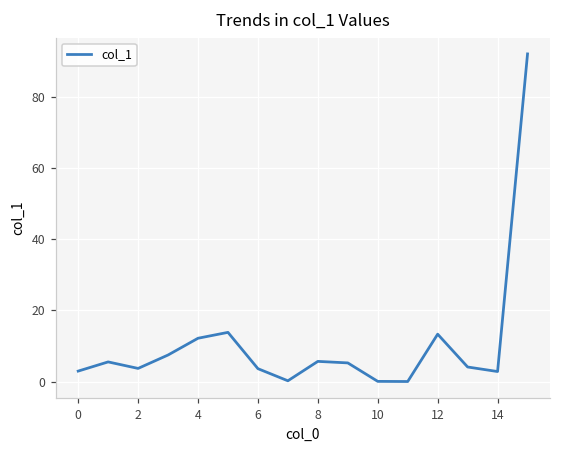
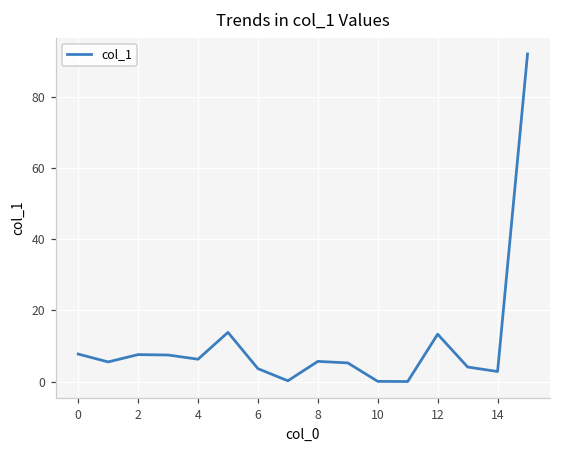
  {
-   "0": 3,
-   "2": 4,
-   "4": 12,
+   "0": 8,
+   "2": 8,
+   "4": 6,
    "6": 4,
    "8": 6,
    "10": 0,
    "12": 13,
    "14": 3
  }
